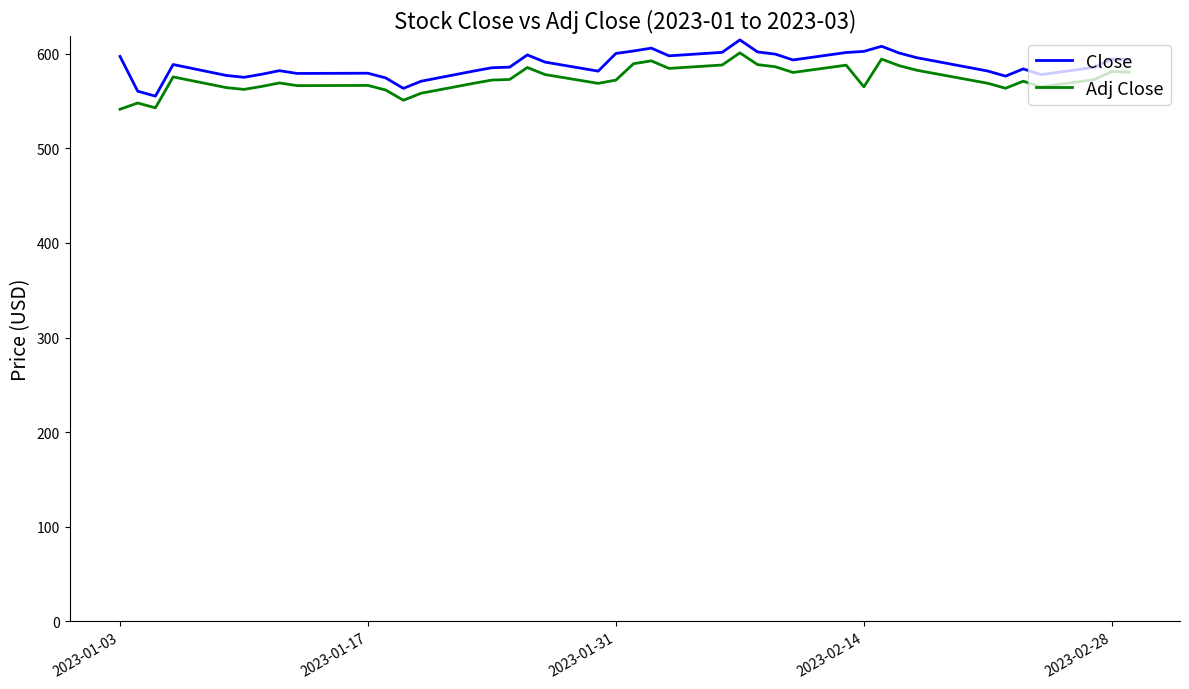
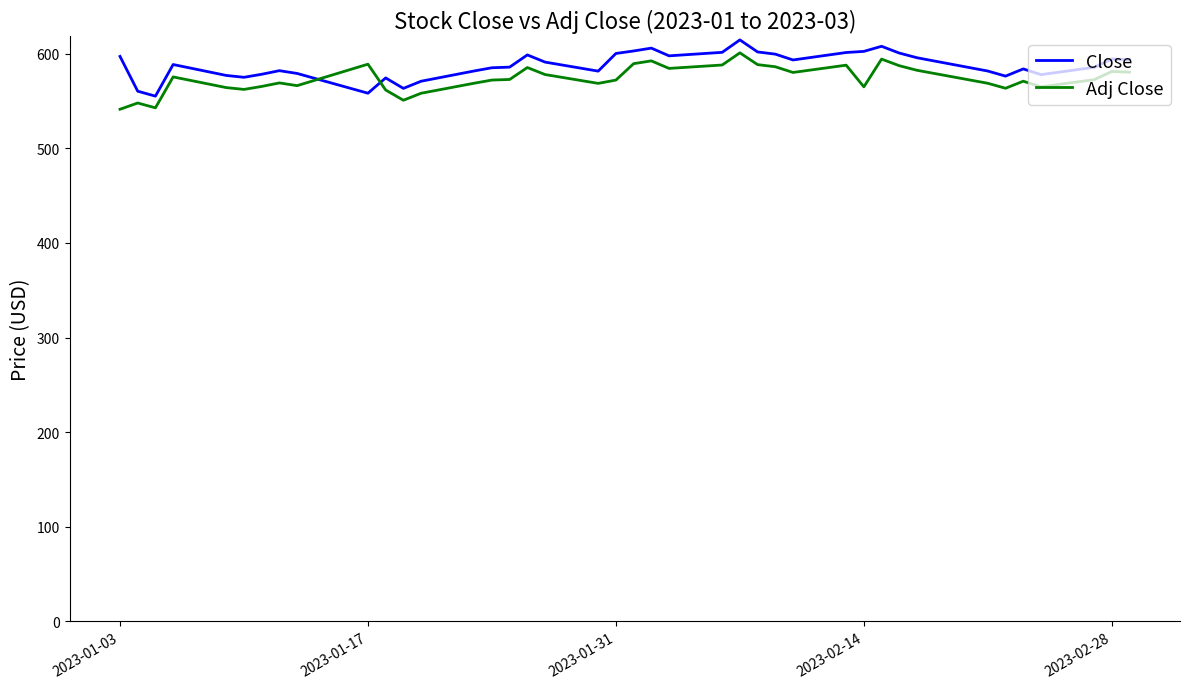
  {
    "Close": {
      "2023-01-03": 600,
-     "2023-01-17": 580,
+     "2023-01-17": 560,
      "2023-01-31": 600,
      "2023-02-14": 600
    },
    "Adj Close": {
      "2023-01-03": 540,
-     "2023-01-17": 570,
+     "2023-01-17": 590,
      "2023-01-31": 570,
      "2023-02-14": 560
    }
  }
